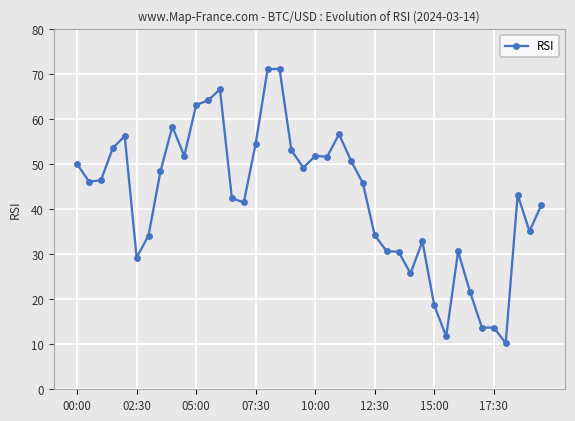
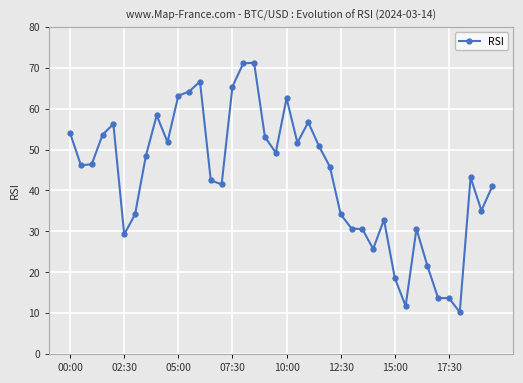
  {
-   "00:00": 50,
+   "00:00": 54,
    "02:30": 29,
    "05:00": 63,
-   "07:30": 55,
-   "10:00": 52,
+   "07:30": 65,
+   "10:00": 63,
    "12:30": 34,
    "15:00": 19,
    "17:30": 14
  }
